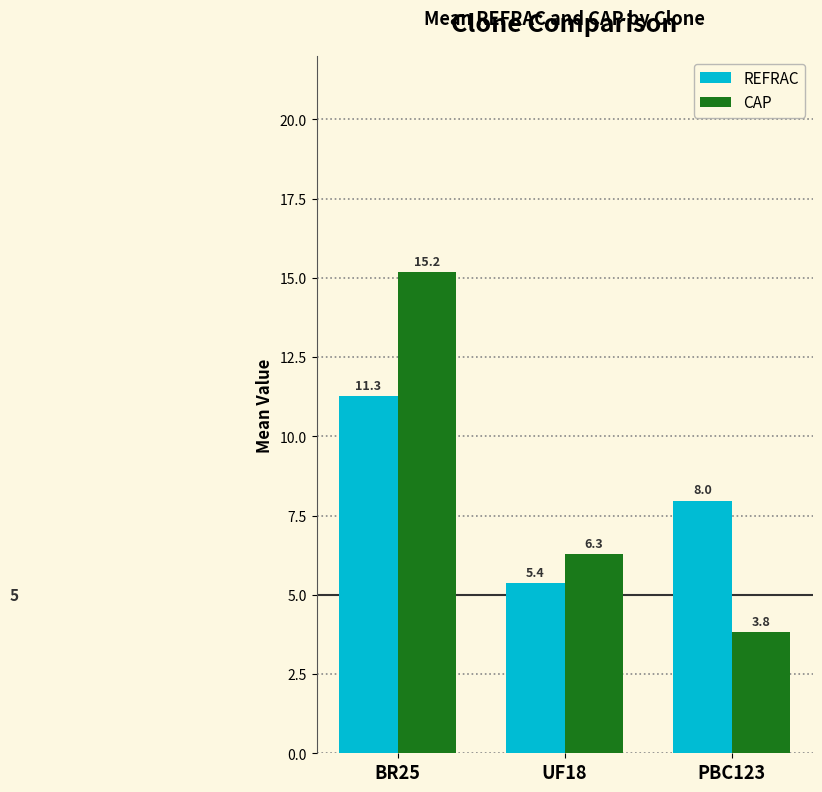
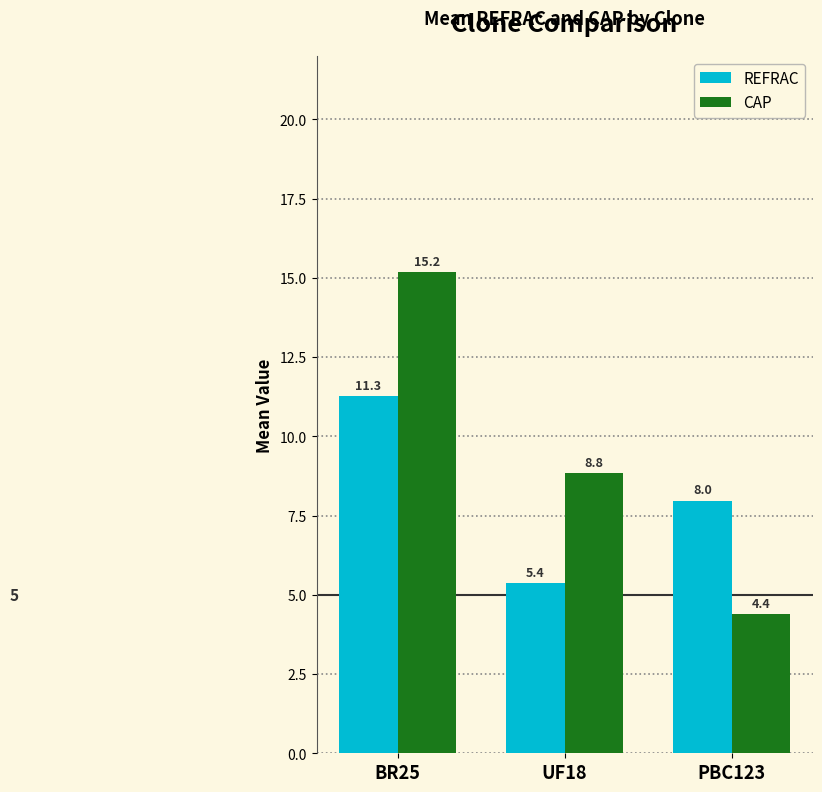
  {
    "REFRAC": {
      "BR25": 11.3,
      "UF18": 5.4,
      "PBC123": 8.0
    },
    "CAP": {
      "BR25": 15.2,
-     "UF18": 6.3,
-     "PBC123": 3.8
+     "UF18": 8.8,
+     "PBC123": 4.4
    }
  }
